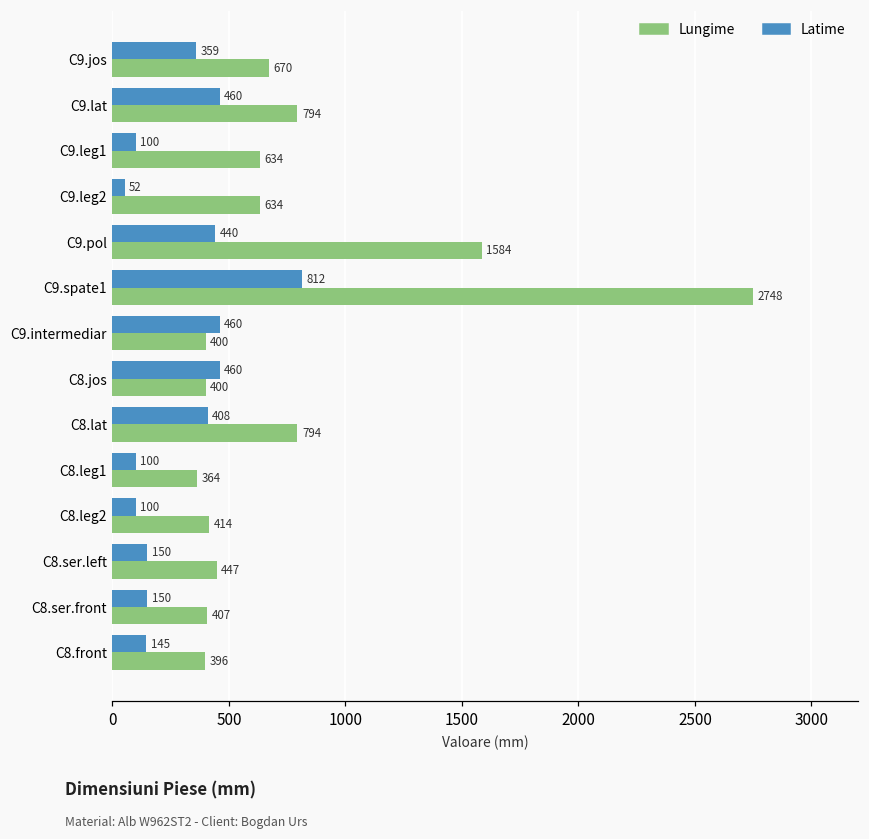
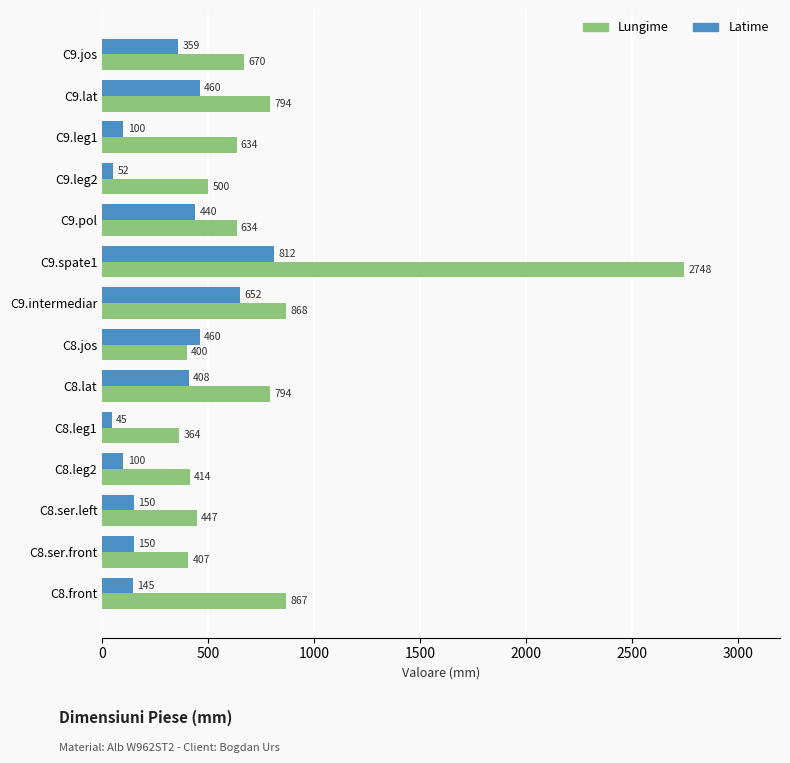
  {
    "Lungime": {
      "C9.jos": 670,
      "C9.lat": 794,
      "C9.leg1": 634,
-     "C9.leg2": 634,
-     "C9.pol": 1584,
+     "C9.leg2": 500,
+     "C9.pol": 634,
      "C9.spate1": 2748,
-     "C9.intermediar": 400,
+     "C9.intermediar": 868,
      "C8.jos": 400,
      "C8.lat": 794,
      "C8.leg1": 364,
      "C8.leg2": 414,
      "C8.ser.left": 447,
      "C8.ser.front": 407,
-     "C8.front": 396
+     "C8.front": 867
    },
    "Latime": {
      "C9.jos": 359,
      "C9.lat": 460,
      "C9.leg1": 100,
      "C9.leg2": 52,
      "C9.pol": 440,
      "C9.spate1": 812,
-     "C9.intermediar": 460,
+     "C9.intermediar": 652,
      "C8.jos": 460,
      "C8.lat": 408,
-     "C8.leg1": 100,
+     "C8.leg1": 45,
      "C8.leg2": 100,
      "C8.ser.left": 150,
      "C8.ser.front": 150,
      "C8.front": 145
    }
  }
